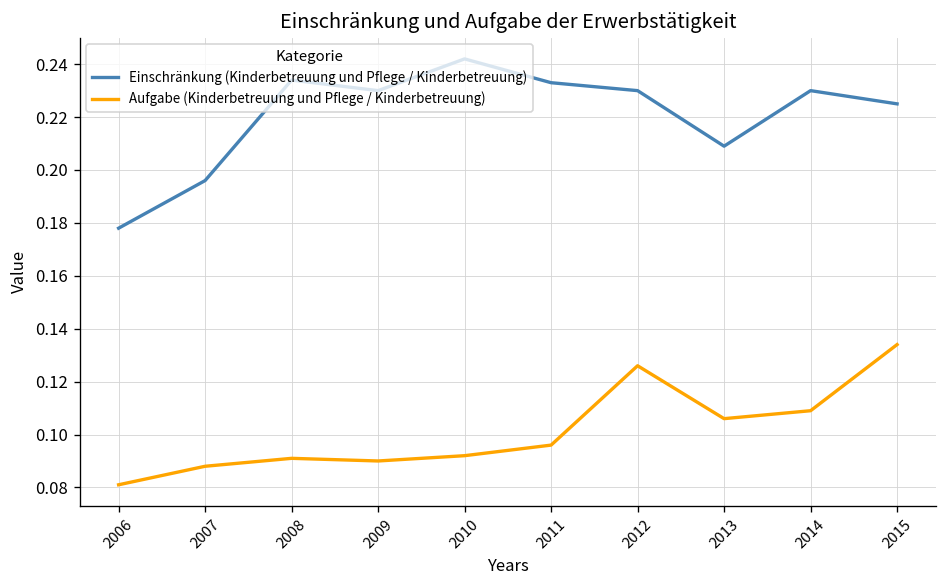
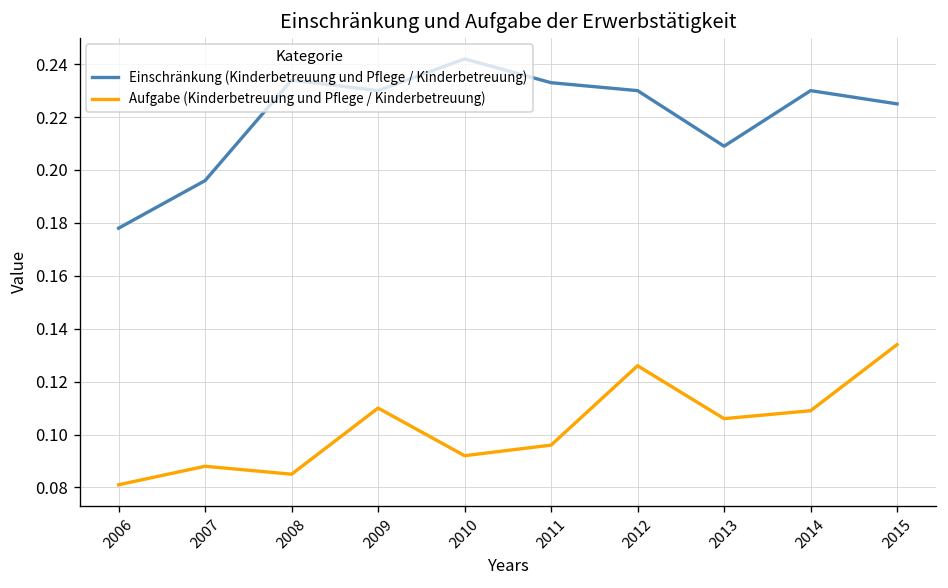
  {
    "Einschränkung (Kinderbetreuung und Pflege / Kinderbetreuung)": {
      "2006": 0.178,
      "2007": 0.196,
      "2011": 0.233,
      "2012": 0.230,
      "2013": 0.209,
      "2014": 0.230,
      "2015": 0.225
    },
    "Aufgabe (Kinderbetreuung und Pflege / Kinderbetreuung)": {
      "2006": 0.081,
      "2007": 0.088,
-     "2008": 0.091,
-     "2009": 0.09,
+     "2008": 0.085,
+     "2009": 0.11,
      "2010": 0.092,
      "2011": 0.096,
      "2012": 0.126,
      "2013": 0.106,
      "2014": 0.109,
      "2015": 0.134
    }
  }
